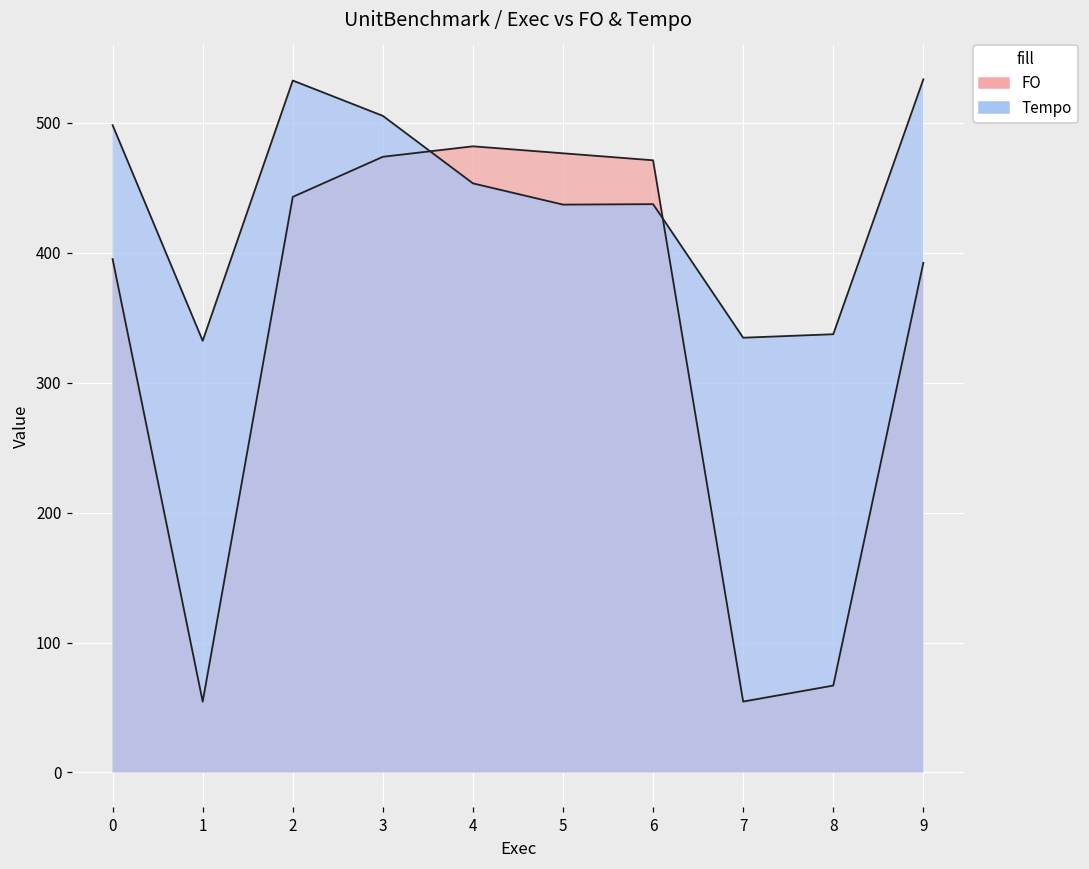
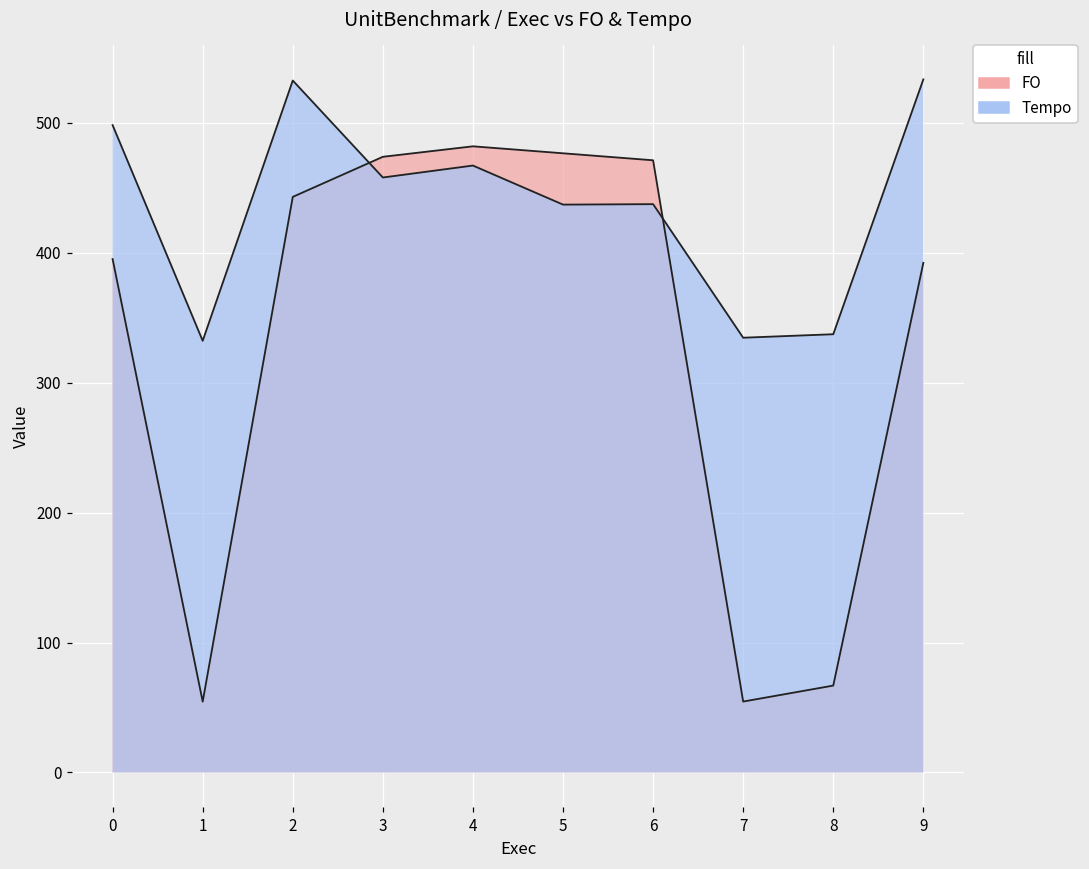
  {
    "FO": {
      "0": 395,
      "1": 55,
      "2": 443,
      "3": 474,
      "4": 482,
      "5": 477,
      "6": 471,
      "7": 55,
      "8": 67,
      "9": 392
    },
    "Tempo": {
      "0": 498,
      "1": 332,
      "2": 533,
-     "3": 505,
-     "4": 453,
+     "3": 458,
+     "4": 467,
      "5": 437,
      "6": 437,
      "7": 335,
      "8": 337,
      "9": 533
    }
  }
